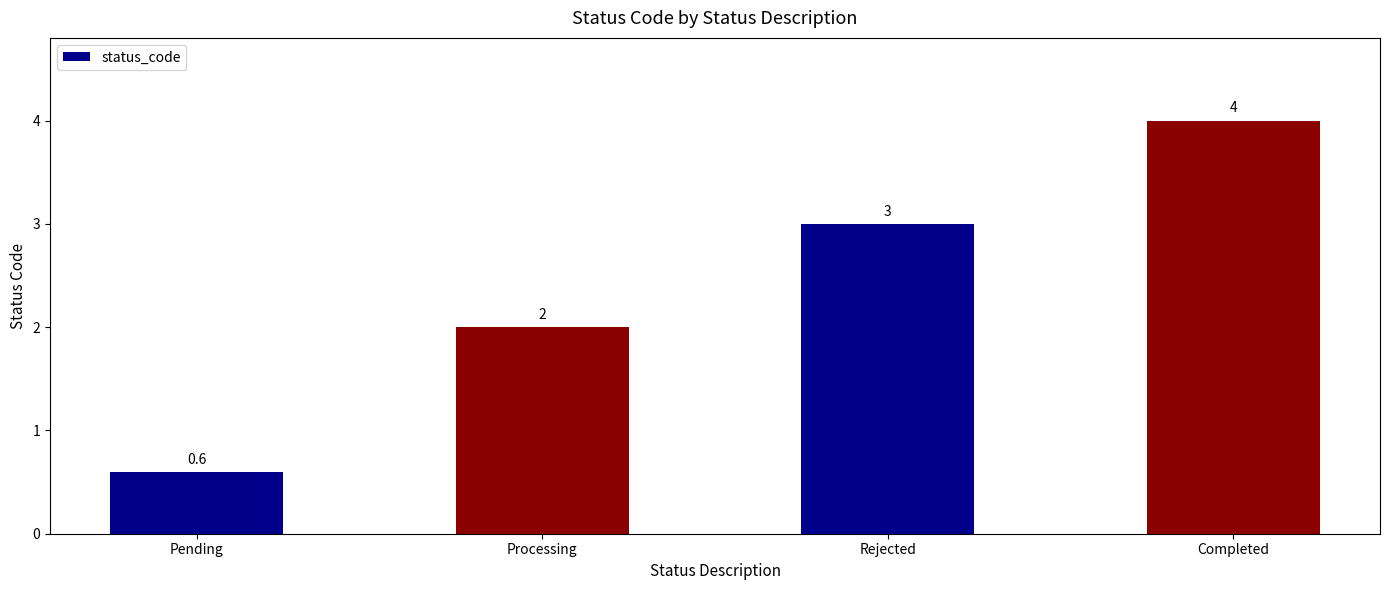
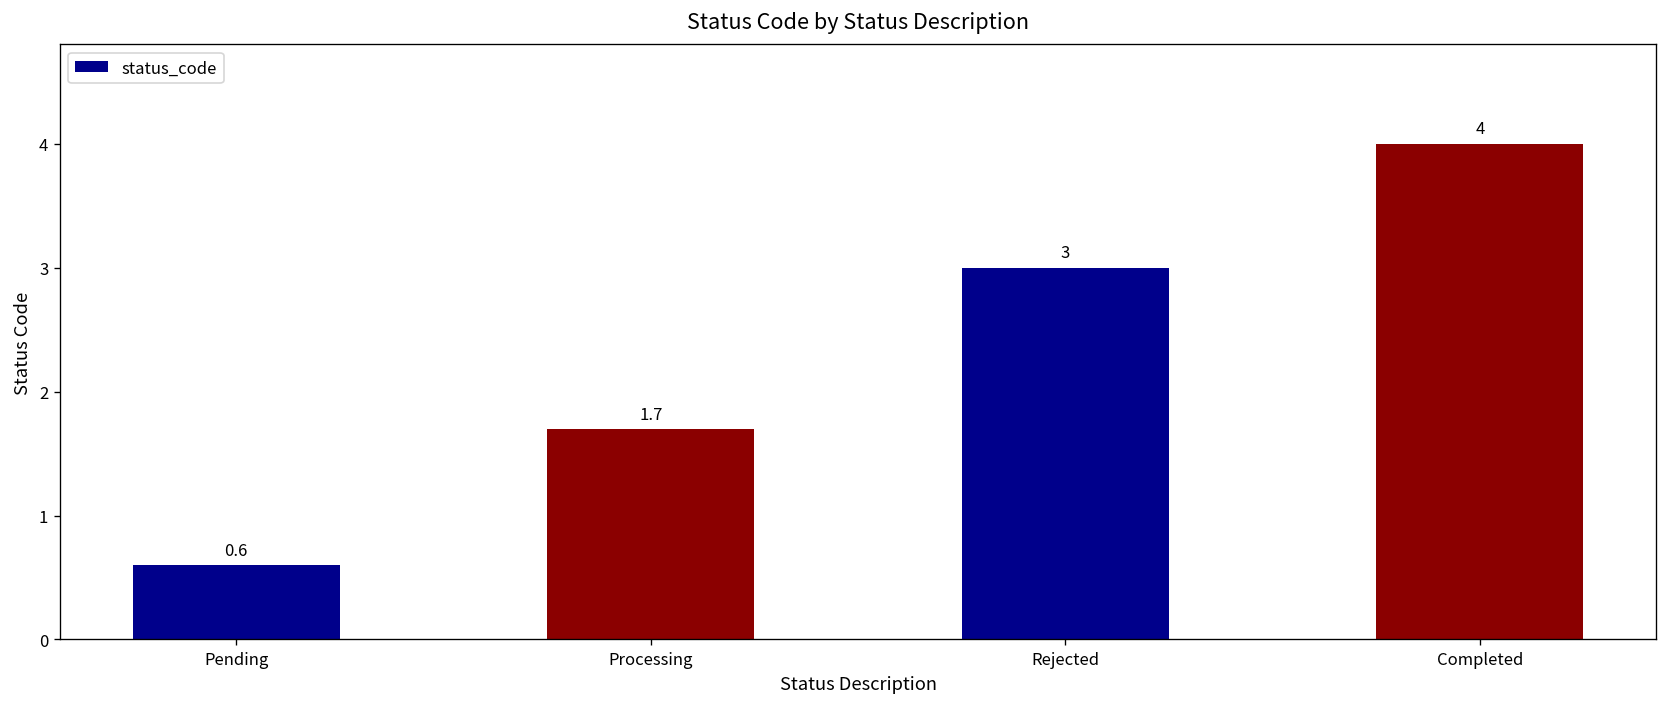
  {
    "Pending": 0.6,
-   "Processing": 2,
+   "Processing": 1.7,
    "Rejected": 3,
    "Completed": 4
  }
